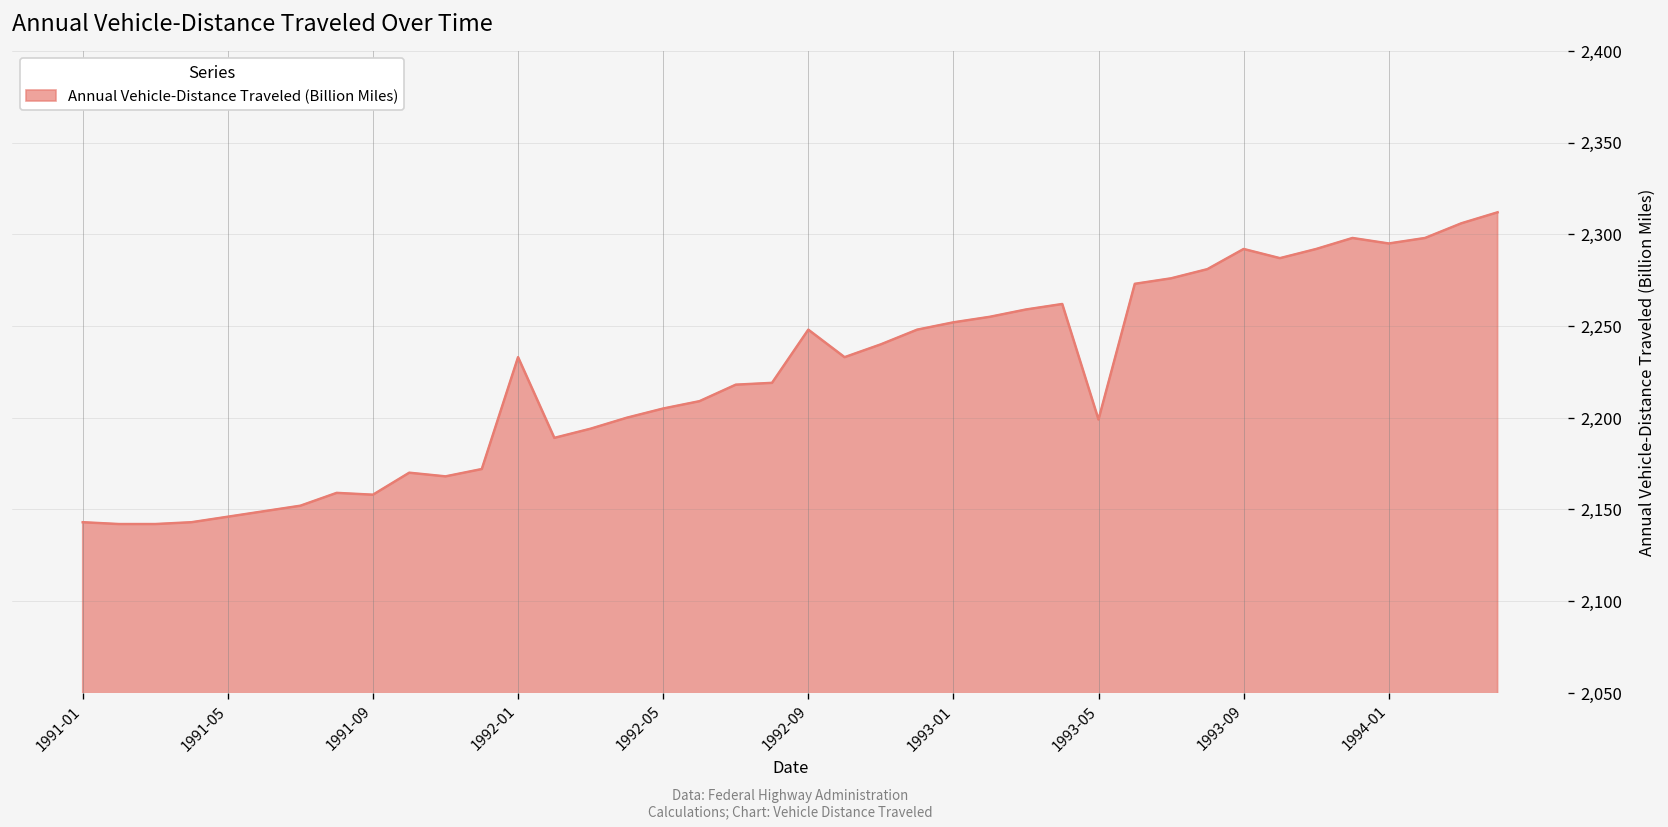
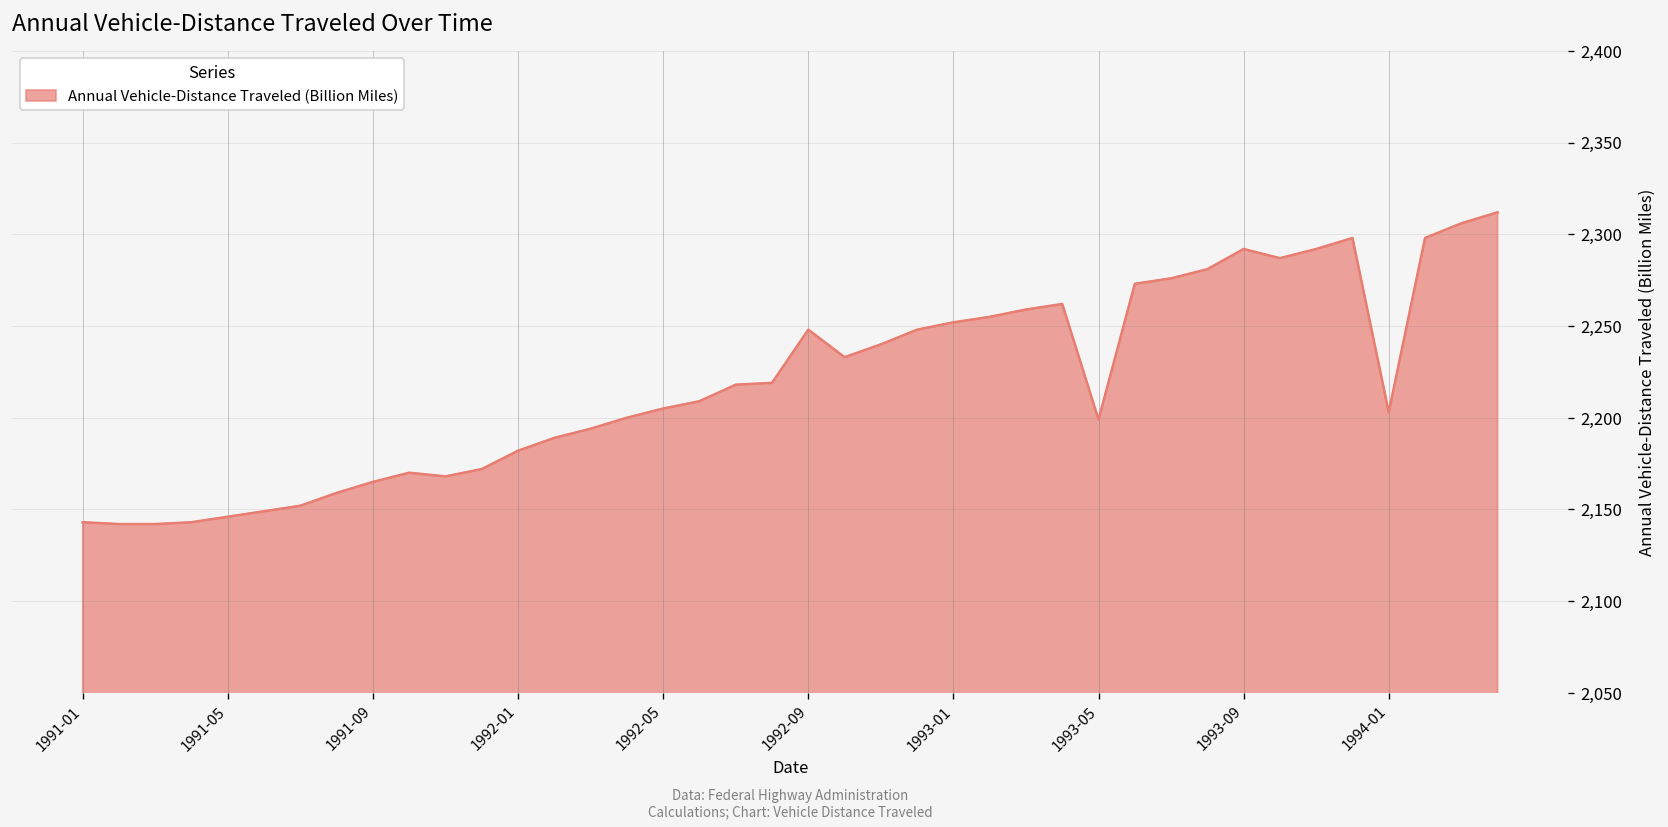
  {
    "1991-01": "2,143",
    "1991-05": "2,146",
-   "1991-09": "2,158",
-   "1992-01": "2,233",
+   "1991-09": "2,165",
+   "1992-01": "2,182",
    "1992-05": "2,205",
    "1992-09": "2,248",
    "1993-01": "2,252",
    "1993-05": "2,199",
    "1993-09": "2,292",
-   "1994-01": "2,295"
+   "1994-01": "2,203"
  }
